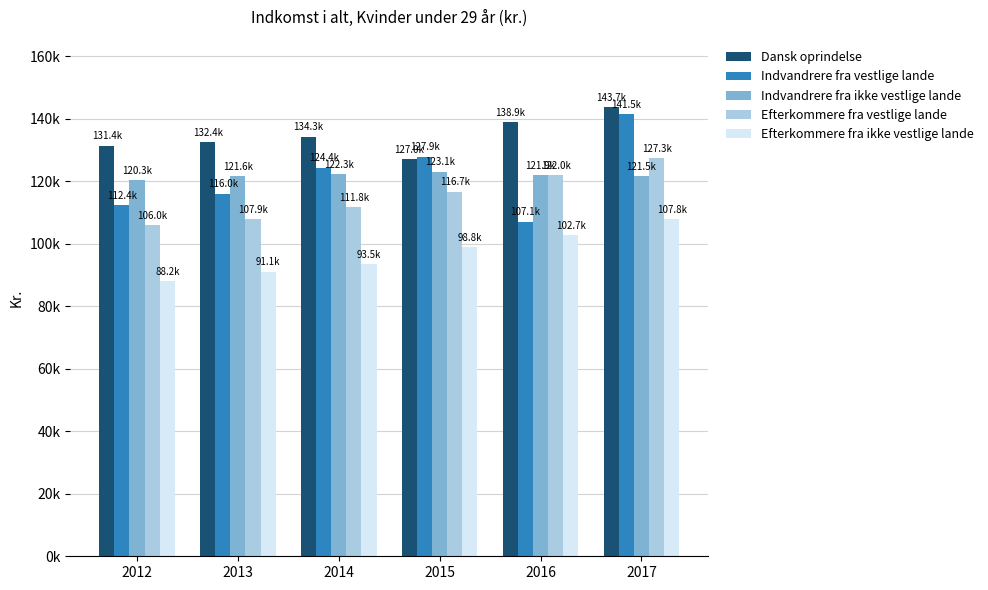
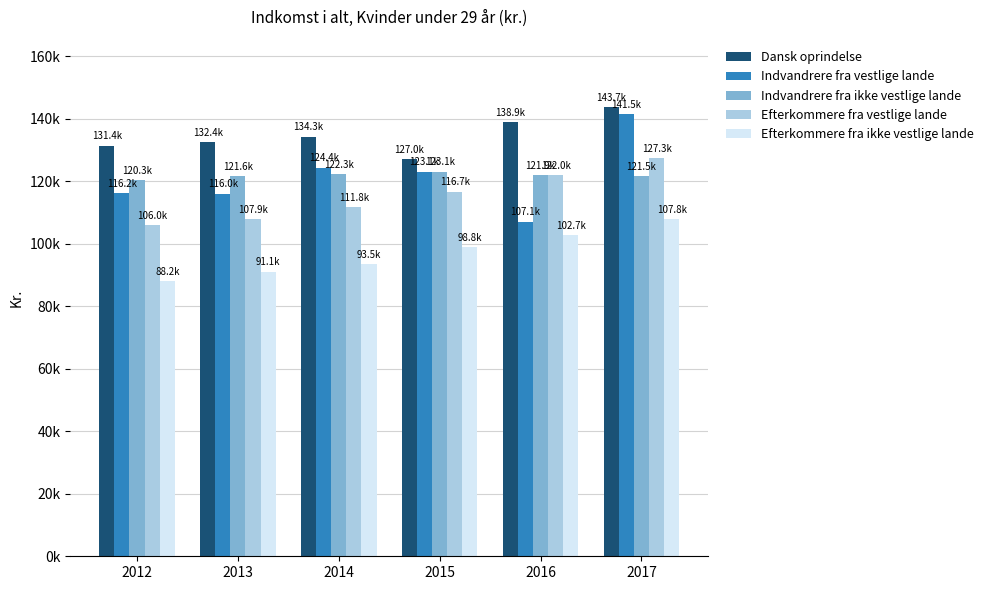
  {
    "Dansk oprindelse": {
      "2012": "131.4k",
      "2013": "132.4k",
      "2014": "134.3k",
      "2016": "138.9k"
    },
    "Indvandrere fra vestlige lande": {
-     "2012": "112.4k",
+     "2012": "116.2k",
      "2013": "116.0k",
-     "2015": "127.9k",
+     "2015": "123.1k",
      "2016": "107.1k"
    }
  }
